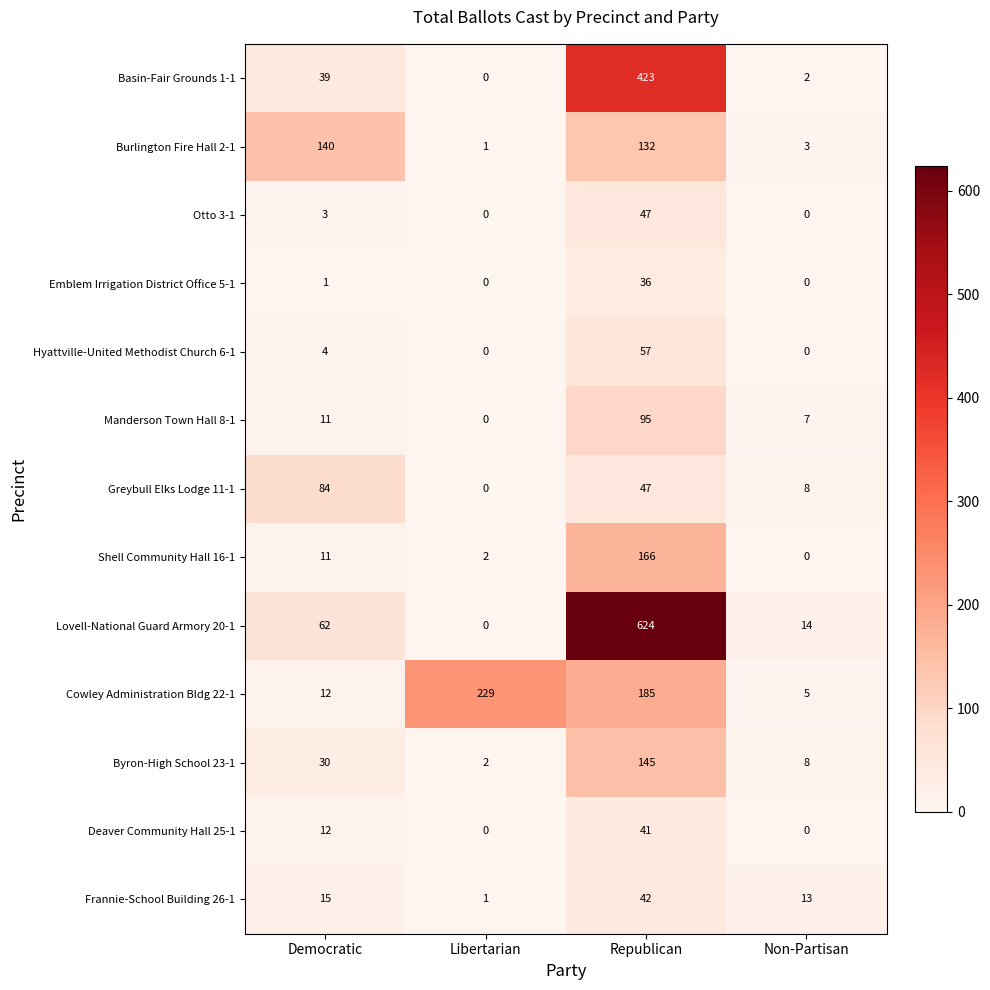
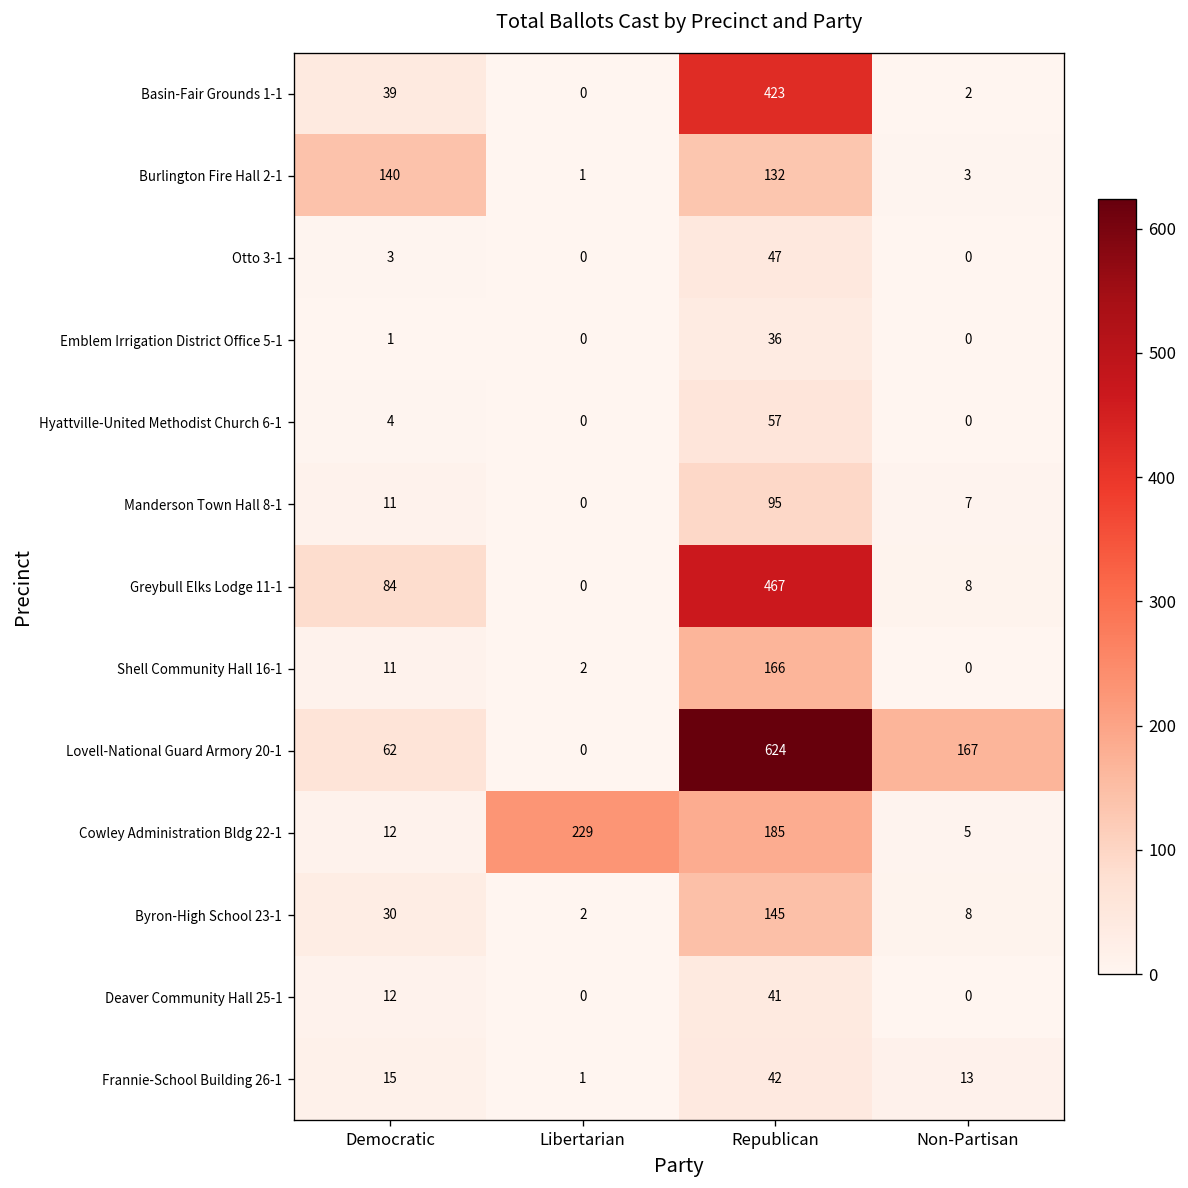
  {
    "Basin-Fair Grounds 1-1": {
      "Democratic": 39,
      "Libertarian": 0,
      "Republican": 423,
      "Non-Partisan": 2
    },
    "Burlington Fire Hall 2-1": {
      "Democratic": 140,
      "Libertarian": 1,
      "Republican": 132,
      "Non-Partisan": 3
    },
    "Otto 3-1": {
      "Democratic": 3,
      "Libertarian": 0,
      "Republican": 47,
      "Non-Partisan": 0
    },
    "Emblem Irrigation District Office 5-1": {
      "Democratic": 1,
      "Libertarian": 0,
      "Republican": 36,
      "Non-Partisan": 0
    },
    "Hyattville-United Methodist Church 6-1": {
      "Democratic": 4,
      "Libertarian": 0,
      "Republican": 57,
      "Non-Partisan": 0
    },
    "Manderson Town Hall 8-1": {
      "Democratic": 11,
      "Libertarian": 0,
      "Republican": 95,
      "Non-Partisan": 7
    },
    "Greybull Elks Lodge 11-1": {
      "Democratic": 84,
      "Libertarian": 0,
-     "Republican": 47,
+     "Republican": 467,
      "Non-Partisan": 8
    },
    "Shell Community Hall 16-1": {
      "Democratic": 11,
      "Libertarian": 2,
      "Republican": 166,
      "Non-Partisan": 0
    },
    "Lovell-National Guard Armory 20-1": {
      "Democratic": 62,
      "Libertarian": 0,
      "Republican": 624,
-     "Non-Partisan": 14
+     "Non-Partisan": 167
    },
    "Cowley Administration Bldg 22-1": {
      "Democratic": 12,
      "Libertarian": 229,
      "Republican": 185,
      "Non-Partisan": 5
    },
    "Byron-High School 23-1": {
      "Democratic": 30,
      "Libertarian": 2,
      "Republican": 145,
      "Non-Partisan": 8
    },
    "Deaver Community Hall 25-1": {
      "Democratic": 12,
      "Libertarian": 0,
      "Republican": 41,
      "Non-Partisan": 0
    },
    "Frannie-School Building 26-1": {
      "Democratic": 15,
      "Libertarian": 1,
      "Republican": 42,
      "Non-Partisan": 13
    }
  }
